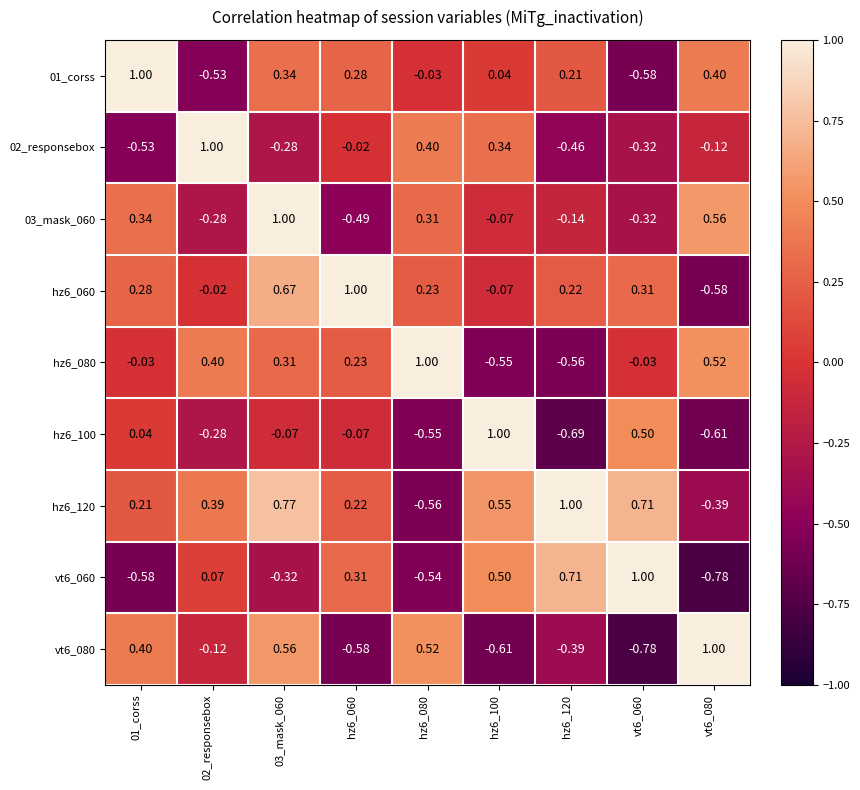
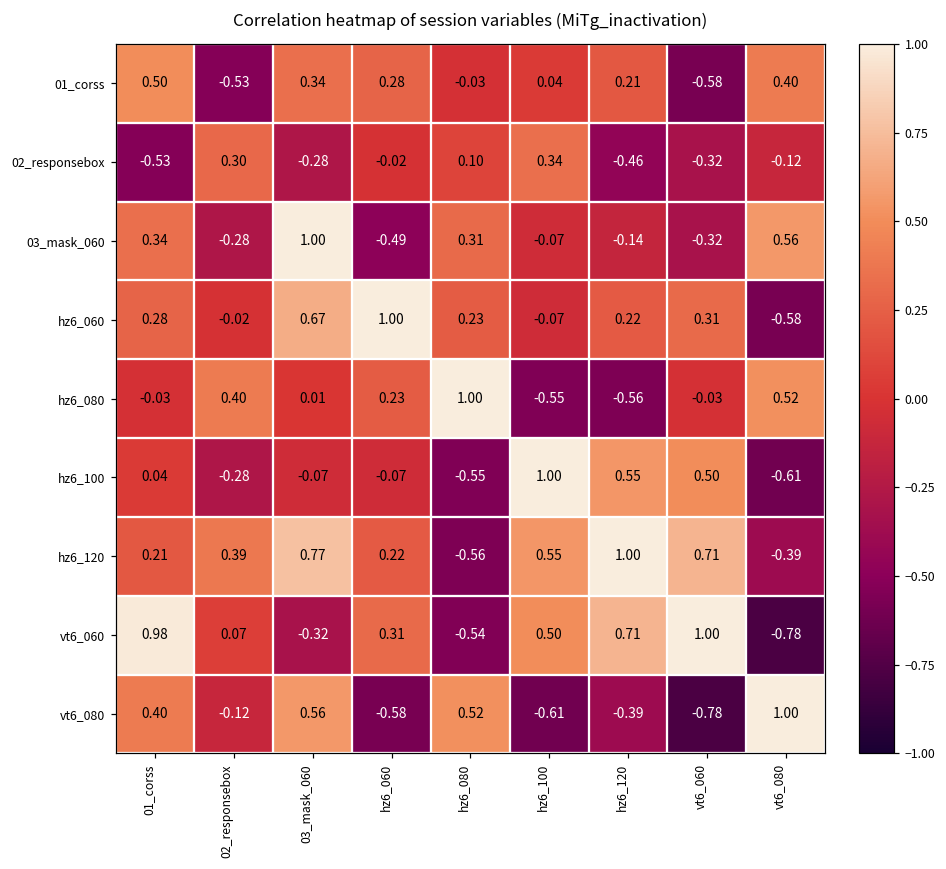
  {
    "01_corss": {
-     "01_corss": 1.00,
+     "01_corss": 0.50,
      "02_responsebox": -0.53,
      "03_mask_060": 0.34,
      "hz6_060": 0.28,
      "hz6_080": -0.03,
      "hz6_100": 0.04,
      "hz6_120": 0.21,
      "vt6_060": -0.58,
      "vt6_080": 0.40
    },
    "02_responsebox": {
      "01_corss": -0.53,
-     "02_responsebox": 1.00,
+     "02_responsebox": 0.30,
      "03_mask_060": -0.28,
      "hz6_060": -0.02,
-     "hz6_080": 0.40,
+     "hz6_080": 0.10,
      "hz6_100": 0.34,
      "hz6_120": -0.46,
      "vt6_060": -0.32,
      "vt6_080": -0.12
    },
    "03_mask_060": {
      "01_corss": 0.34,
      "02_responsebox": -0.28,
      "03_mask_060": 1.00,
      "hz6_060": -0.49,
      "hz6_080": 0.31,
      "hz6_100": -0.07,
      "hz6_120": -0.14,
      "vt6_060": -0.32,
      "vt6_080": 0.56
    },
    "hz6_060": {
      "01_corss": 0.28,
      "02_responsebox": -0.02,
      "03_mask_060": 0.67,
      "hz6_060": 1.00,
      "hz6_080": 0.23,
      "hz6_100": -0.07,
      "hz6_120": 0.22,
      "vt6_060": 0.31,
      "vt6_080": -0.58
    },
    "hz6_080": {
      "01_corss": -0.03,
      "02_responsebox": 0.40,
-     "03_mask_060": 0.31,
+     "03_mask_060": 0.01,
      "hz6_060": 0.23,
      "hz6_080": 1.00,
      "hz6_100": -0.55,
      "hz6_120": -0.56,
      "vt6_060": -0.03,
      "vt6_080": 0.52
    },
    "hz6_100": {
      "01_corss": 0.04,
      "02_responsebox": -0.28,
      "03_mask_060": -0.07,
      "hz6_060": -0.07,
      "hz6_080": -0.55,
      "hz6_100": 1.00,
-     "hz6_120": -0.69,
+     "hz6_120": 0.55,
      "vt6_060": 0.50,
      "vt6_080": -0.61
    },
    "hz6_120": {
      "01_corss": 0.21,
      "02_responsebox": 0.39,
      "03_mask_060": 0.77,
      "hz6_060": 0.22,
      "hz6_080": -0.56,
      "hz6_100": 0.55,
      "hz6_120": 1.00,
      "vt6_060": 0.71,
      "vt6_080": -0.39
    },
    "vt6_060": {
-     "01_corss": -0.58,
+     "01_corss": 0.98,
      "02_responsebox": 0.07,
      "03_mask_060": -0.32,
      "hz6_060": 0.31,
      "hz6_080": -0.54,
      "hz6_100": 0.50,
      "hz6_120": 0.71,
      "vt6_060": 1.00,
      "vt6_080": -0.78
    },
    "vt6_080": {
      "01_corss": 0.40,
      "02_responsebox": -0.12,
      "03_mask_060": 0.56,
      "hz6_060": -0.58,
      "hz6_080": 0.52,
      "hz6_100": -0.61,
      "hz6_120": -0.39,
      "vt6_060": -0.78,
      "vt6_080": 1.00
    }
  }
